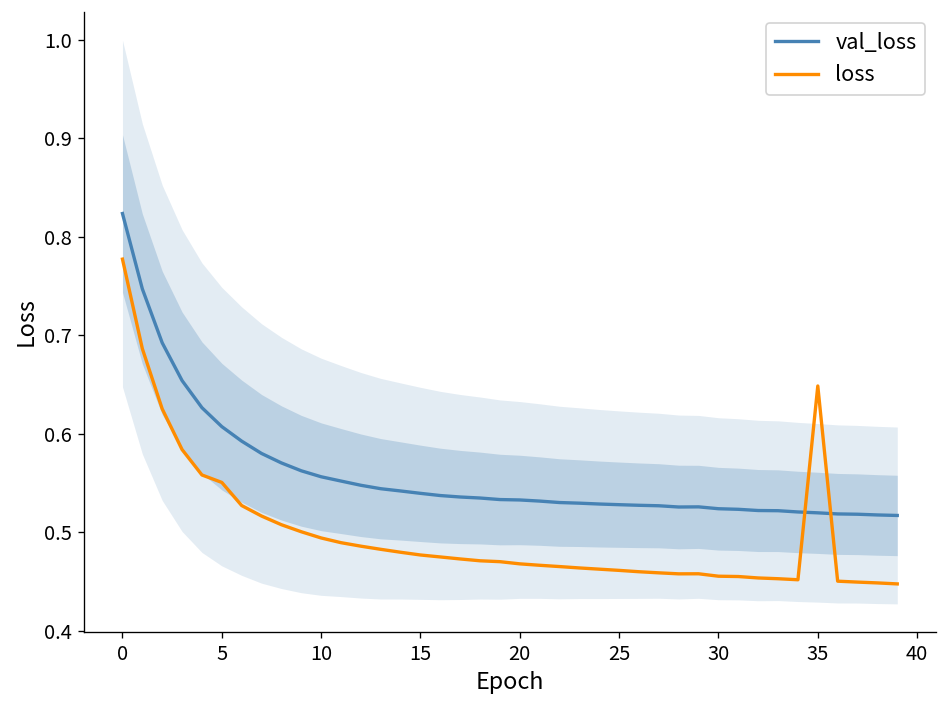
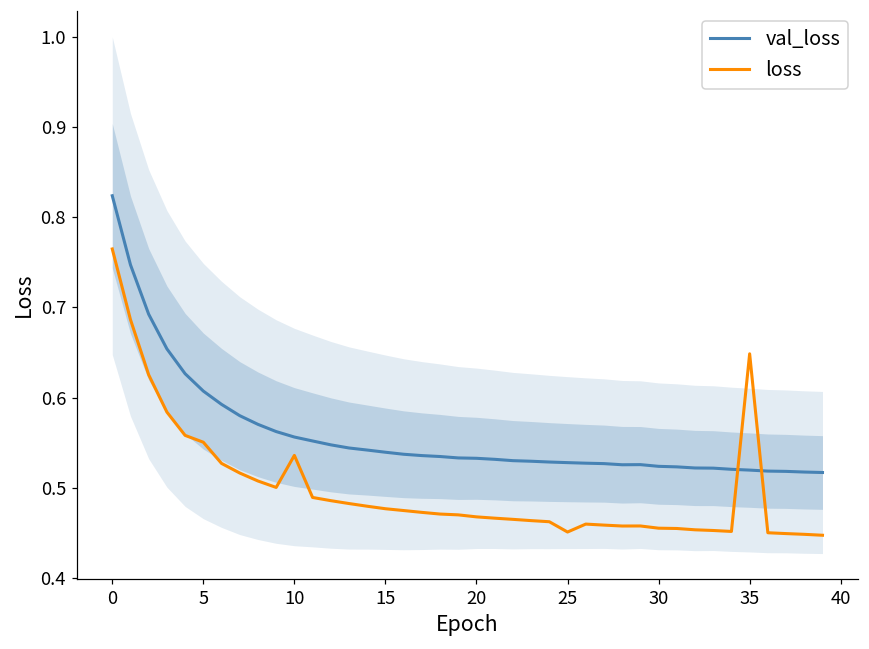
  {
    "loss": {
-     "0": 0.78,
+     "0": 0.76,
      "5": 0.55,
-     "10": 0.49,
+     "10": 0.54,
      "15": 0.48,
      "20": 0.47,
-     "25": 0.46,
+     "25": 0.45,
      "30": 0.46,
      "35": 0.65
    }
  }
